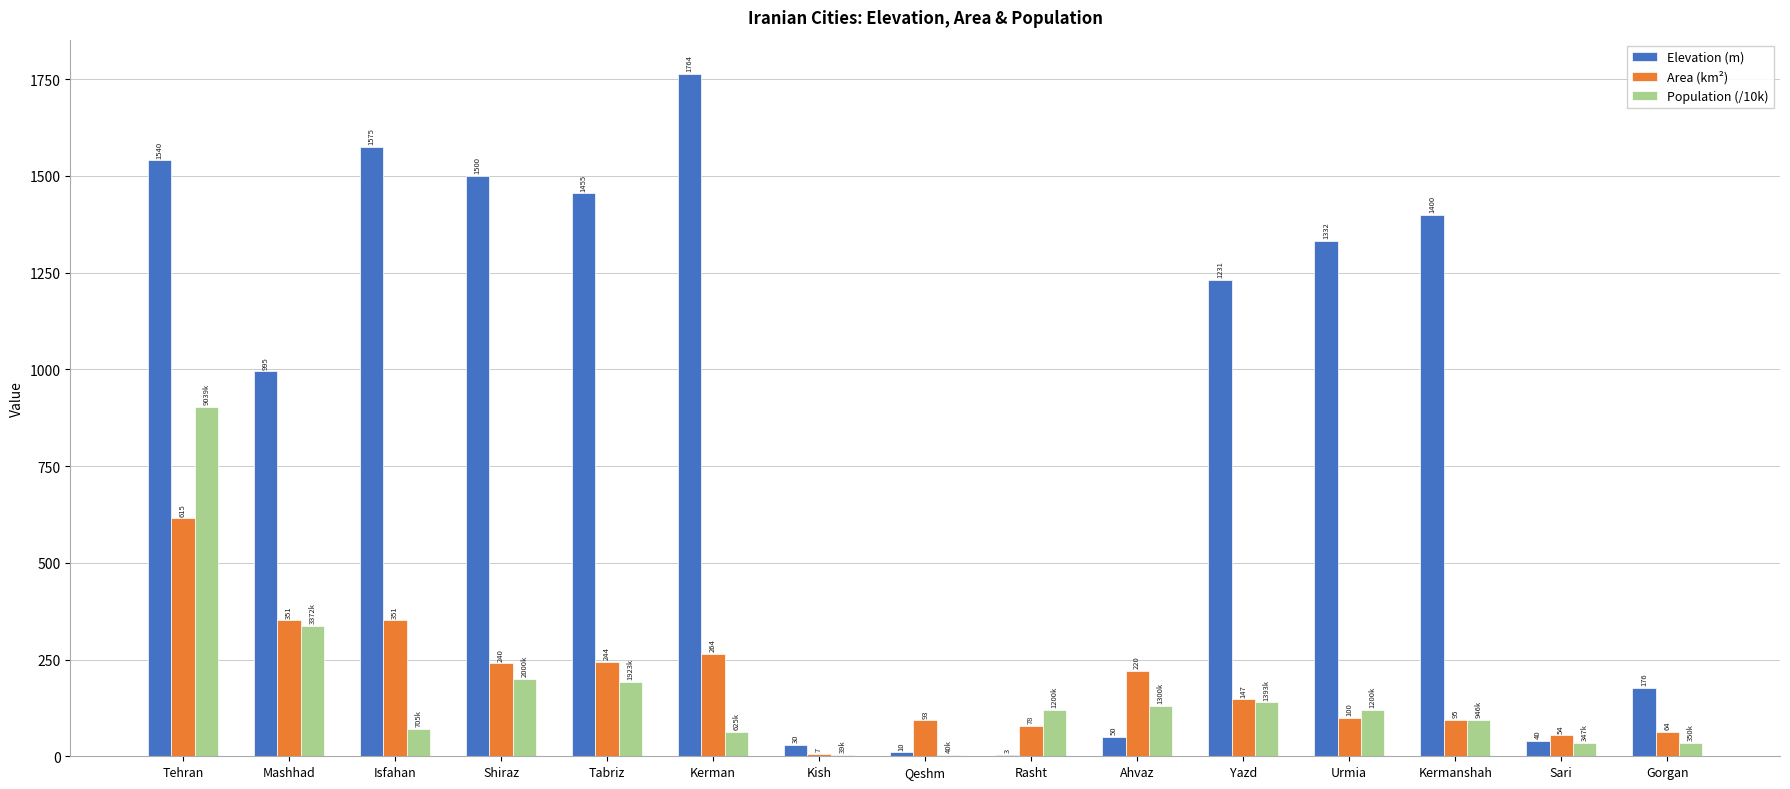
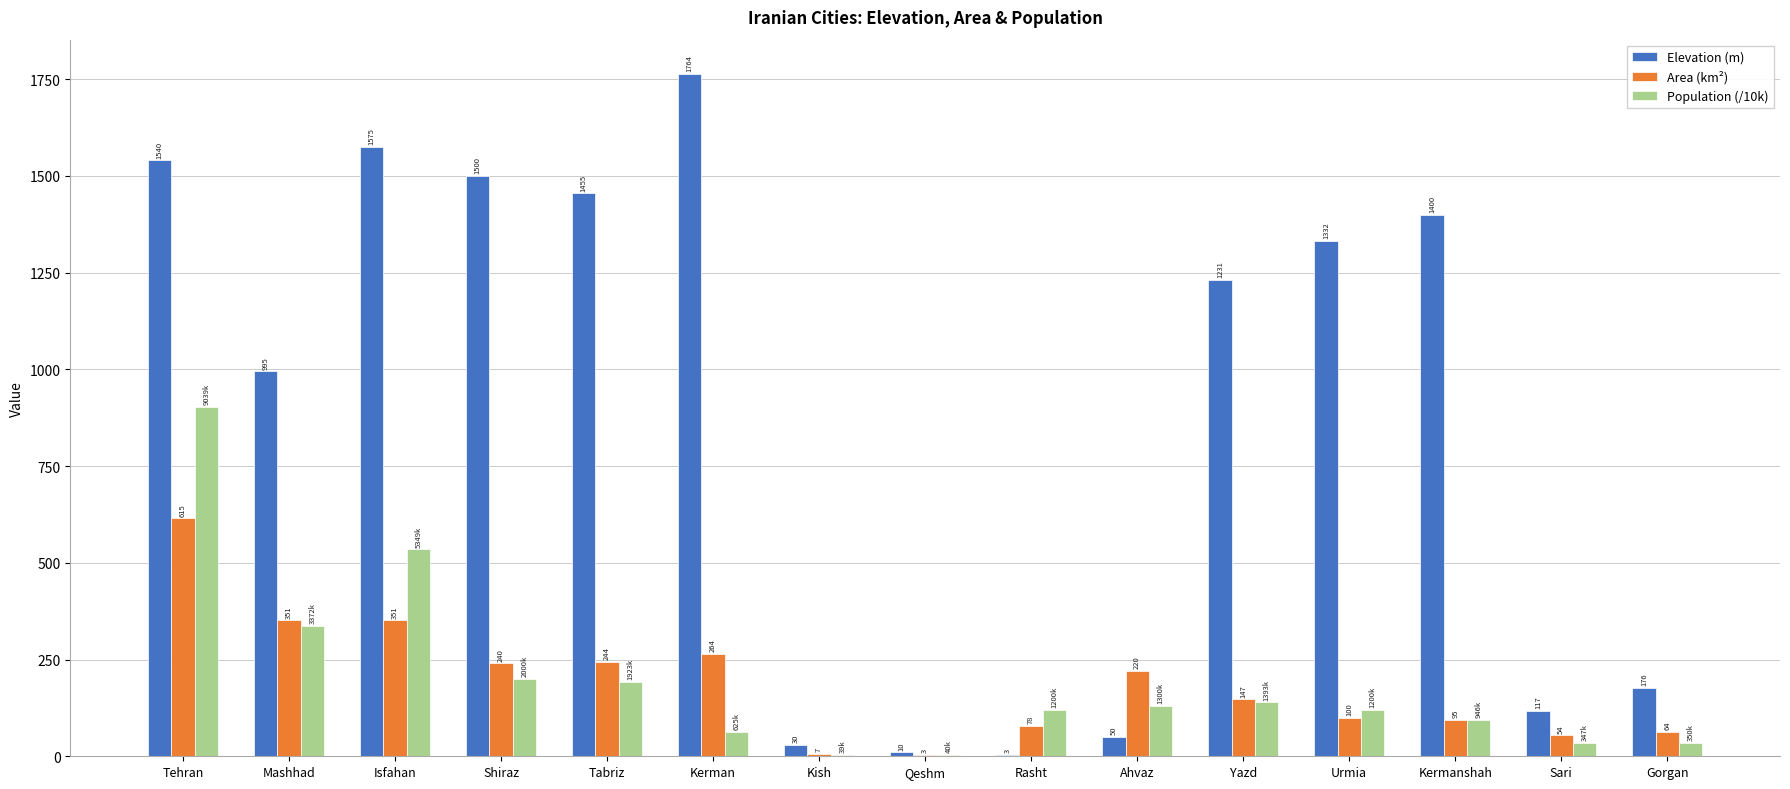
  {
    "Elevation (m)": {
      "Tehran": "1540",
      "Mashhad": "995",
      "Isfahan": "1575",
      "Shiraz": "1500",
      "Tabriz": "1455",
      "Kerman": "1764",
      "Kish": "30",
      "Qeshm": "10",
      "Rasht": "3",
      "Ahvaz": "50",
      "Yazd": "1231",
      "Urmia": "1332",
      "Kermanshah": "1400",
-     "Sari": "40",
+     "Sari": "117",
      "Gorgan": "176"
    },
    "Area (km²)": {
      "Tehran": "615",
      "Mashhad": "351",
      "Isfahan": "351",
      "Shiraz": "240",
      "Tabriz": "244",
      "Kerman": "264",
      "Kish": "7",
-     "Qeshm": "93",
+     "Qeshm": "3",
      "Rasht": "78",
      "Ahvaz": "220",
      "Yazd": "147",
      "Urmia": "100",
      "Kermanshah": "95",
      "Sari": "54",
      "Gorgan": "64"
    },
    "Population (/10k)": {
-     "Isfahan": "705k"
+     "Isfahan": "5349k"
    }
  }
